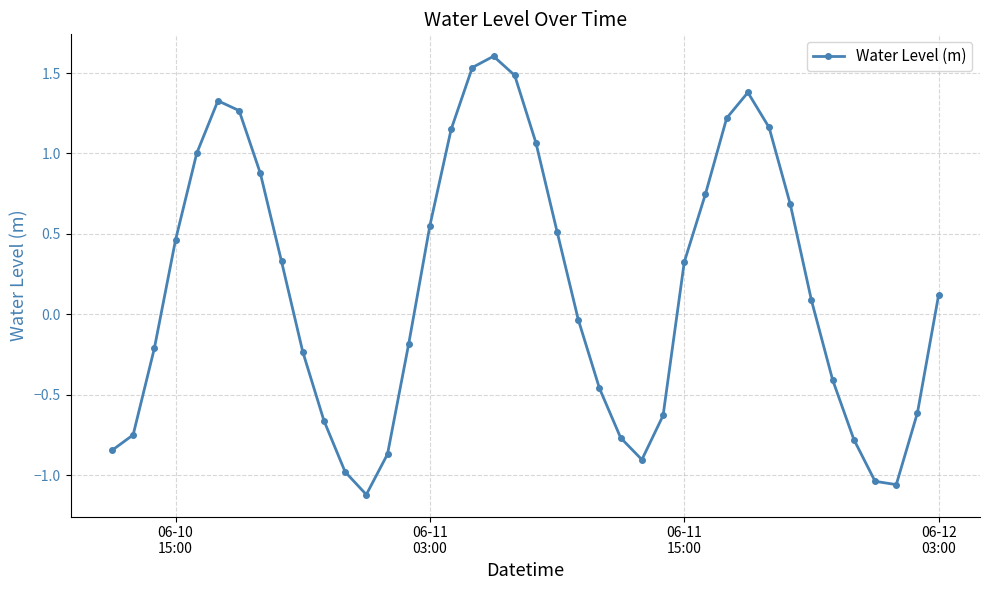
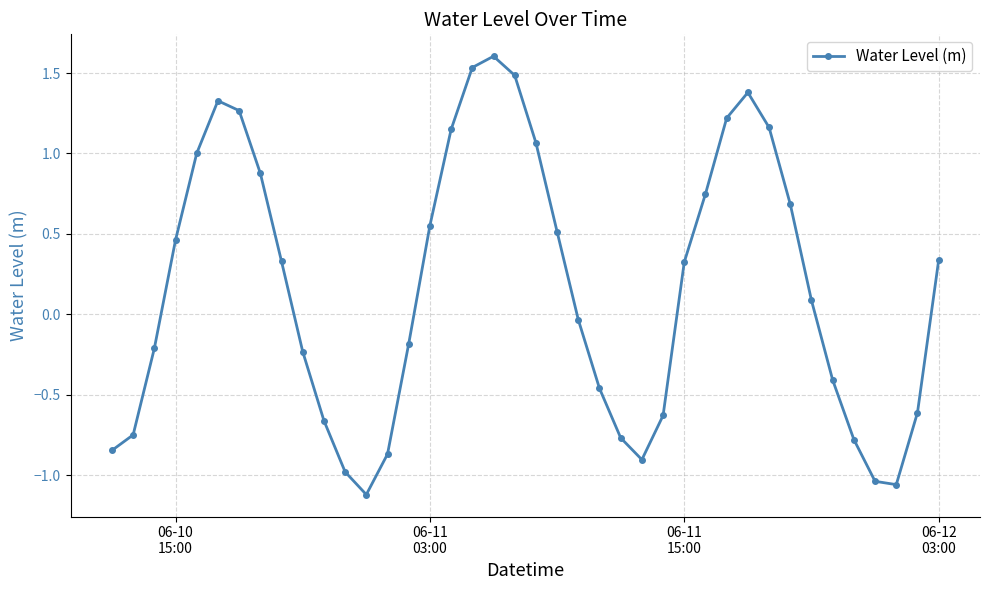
  {
    "06-10 15:00": 0.46,
    "06-11 03:00": 0.55,
    "06-11 15:00": 0.33,
-   "06-12 03:00": 0.12
+   "06-12 03:00": 0.34
  }
